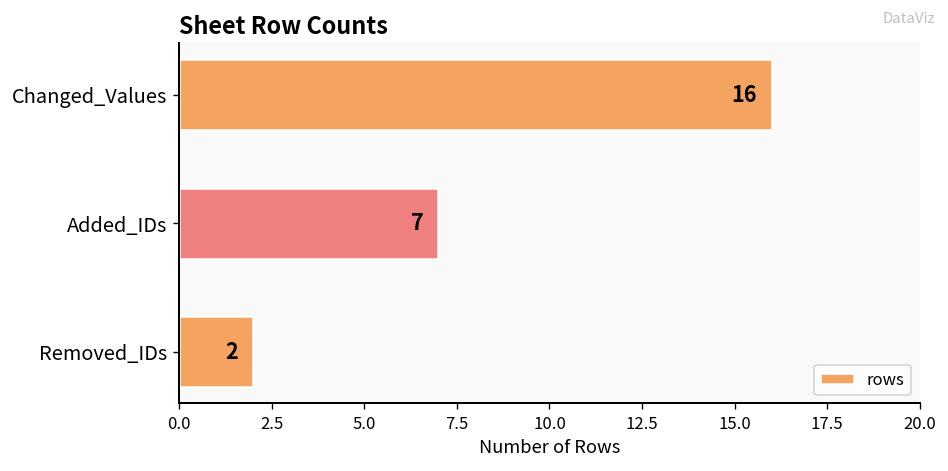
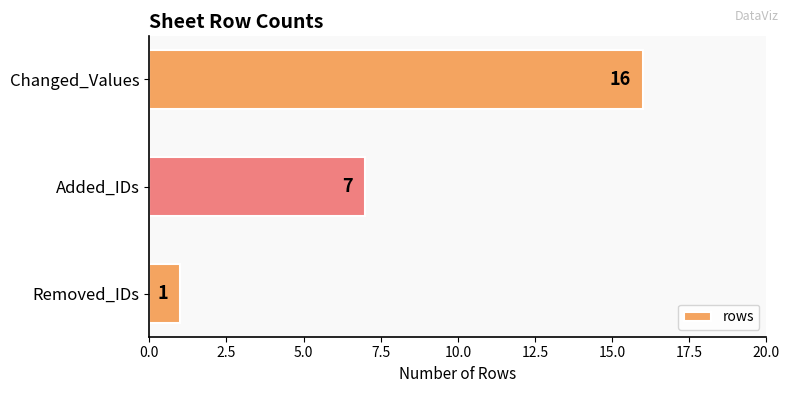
  {
    "Changed_Values": 16,
    "Added_IDs": 7,
-   "Removed_IDs": 2
+   "Removed_IDs": 1
  }
